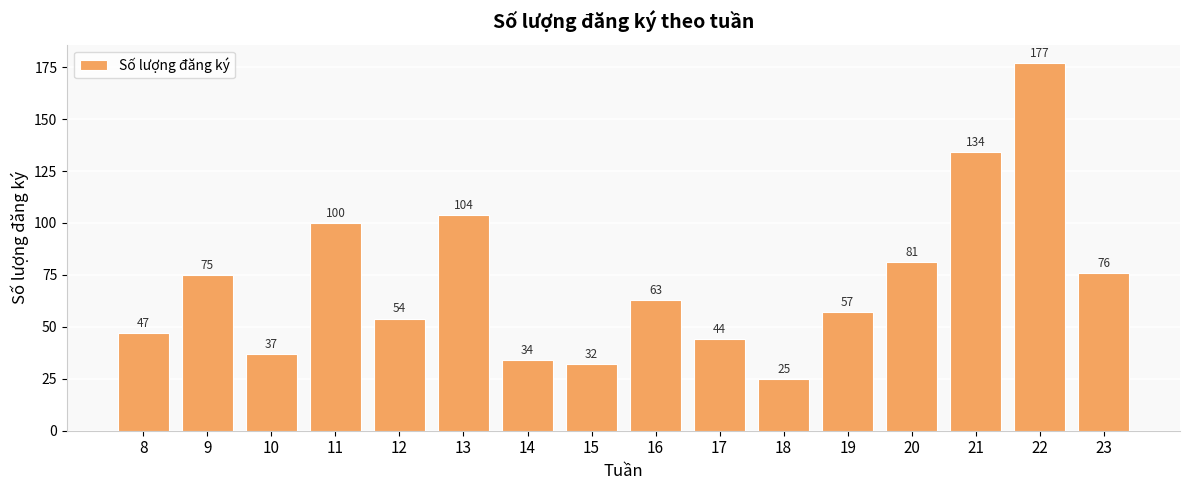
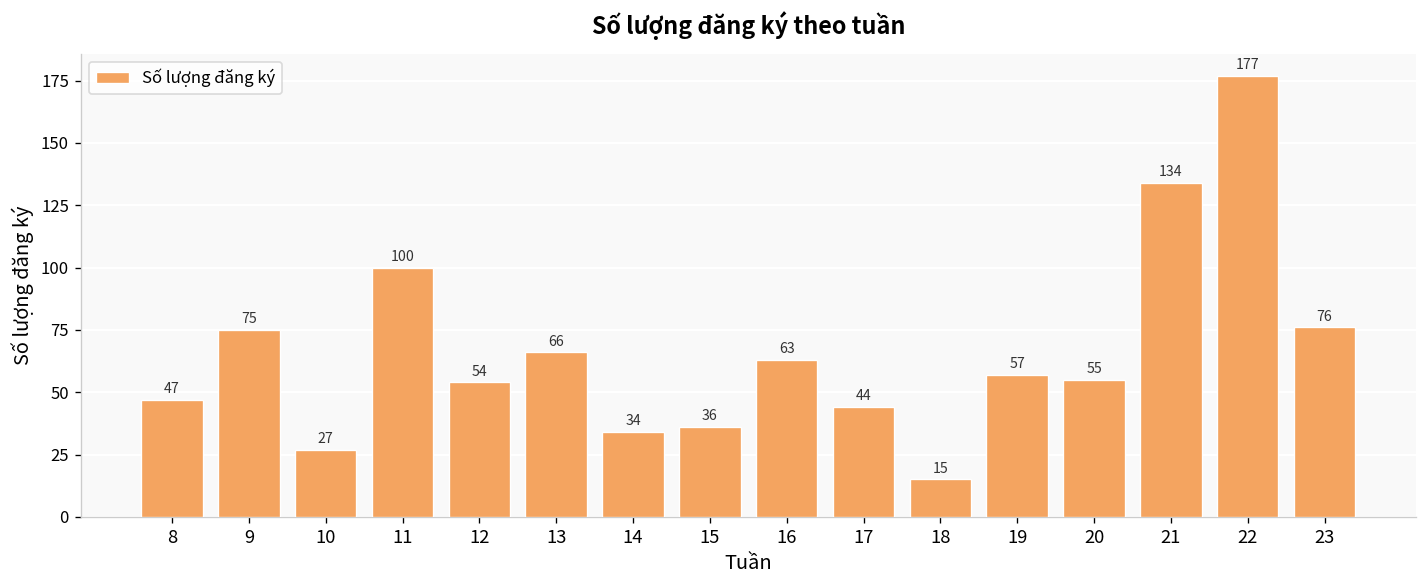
  {
    "8": 47,
    "9": 75,
-   "10": 37,
+   "10": 27,
    "11": 100,
    "12": 54,
-   "13": 104,
+   "13": 66,
    "14": 34,
-   "15": 32,
+   "15": 36,
    "16": 63,
    "17": 44,
-   "18": 25,
+   "18": 15,
    "19": 57,
-   "20": 81,
+   "20": 55,
    "21": 134,
    "22": 177,
    "23": 76
  }
